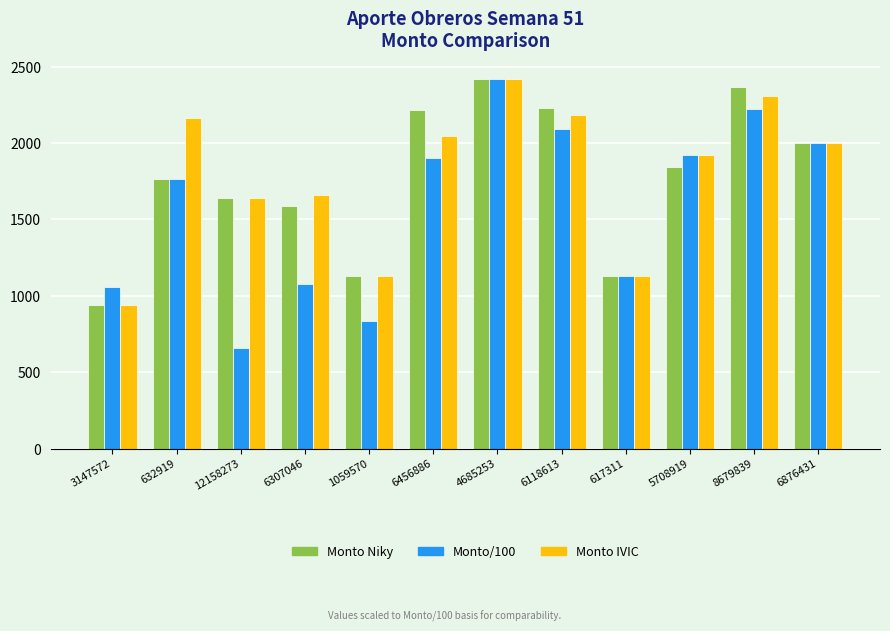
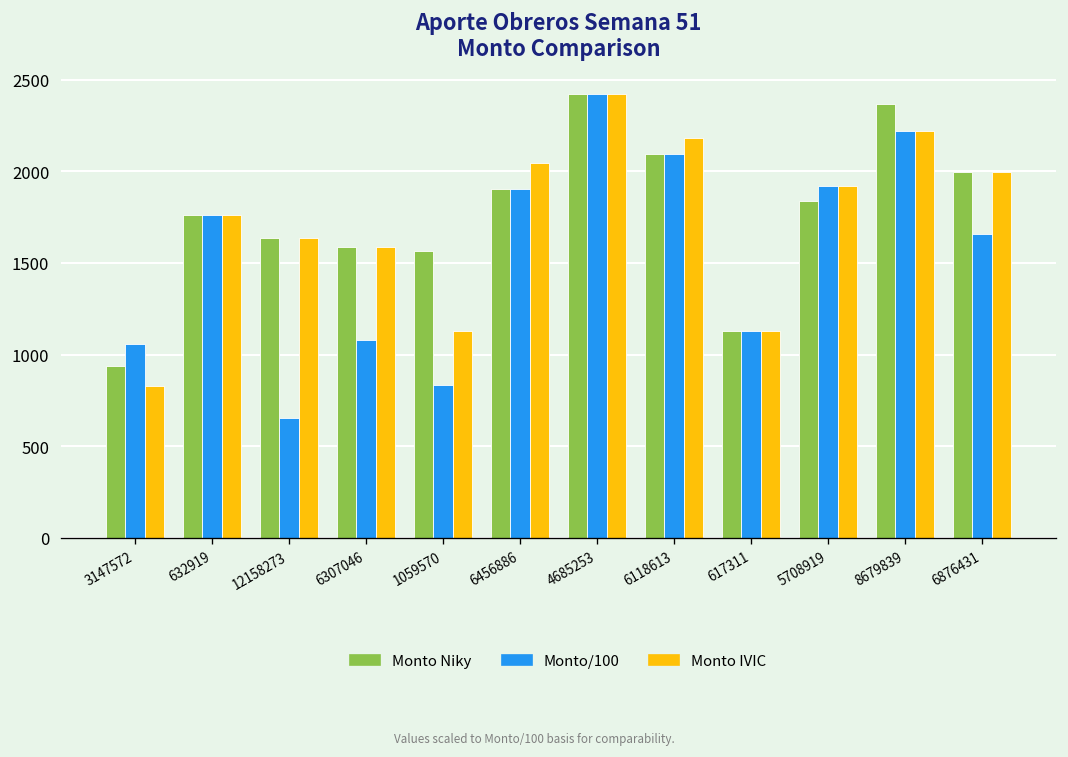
  {
    "Monto Niky": {
      "3147572": 940,
      "632919": 1770,
      "12158273": 1640,
      "6307046": 1590,
-     "1059570": 1130,
-     "6456886": 2220,
+     "1059570": 1570,
+     "6456886": 1900,
      "4685253": 2420,
-     "6118613": 2230,
+     "6118613": 2090,
      "617311": 1130,
      "5708919": 1840,
      "8679839": 2370,
      "6876431": 2000
    },
    "Monto/100": {
      "3147572": 1060,
      "632919": 1770,
      "12158273": 660,
      "6307046": 1080,
      "1059570": 840,
      "6456886": 1900,
      "4685253": 2420,
      "6118613": 2090,
      "617311": 1130,
      "5708919": 1920,
      "8679839": 2220,
-     "6876431": 2000
+     "6876431": 1660
    },
    "Monto IVIC": {
-     "3147572": 940,
-     "632919": 2170,
+     "3147572": 830,
+     "632919": 1770,
      "12158273": 1640,
-     "6307046": 1660,
+     "6307046": 1590,
      "1059570": 1130,
      "6456886": 2050,
      "4685253": 2420,
      "6118613": 2180,
      "617311": 1130,
      "5708919": 1920,
-     "8679839": 2310,
+     "8679839": 2220,
      "6876431": 2000
    }
  }
